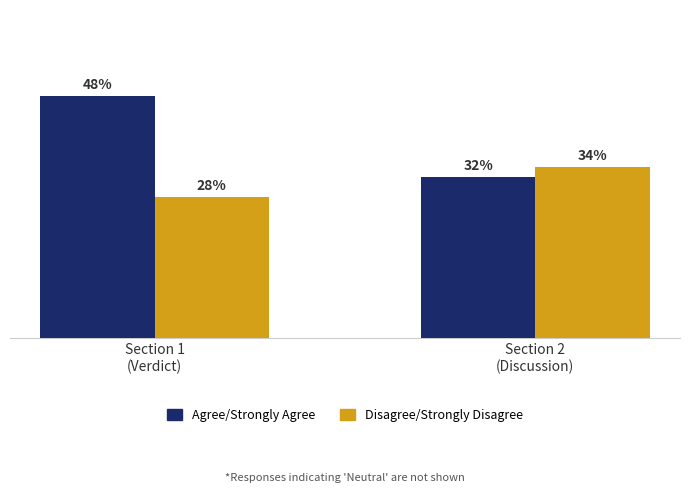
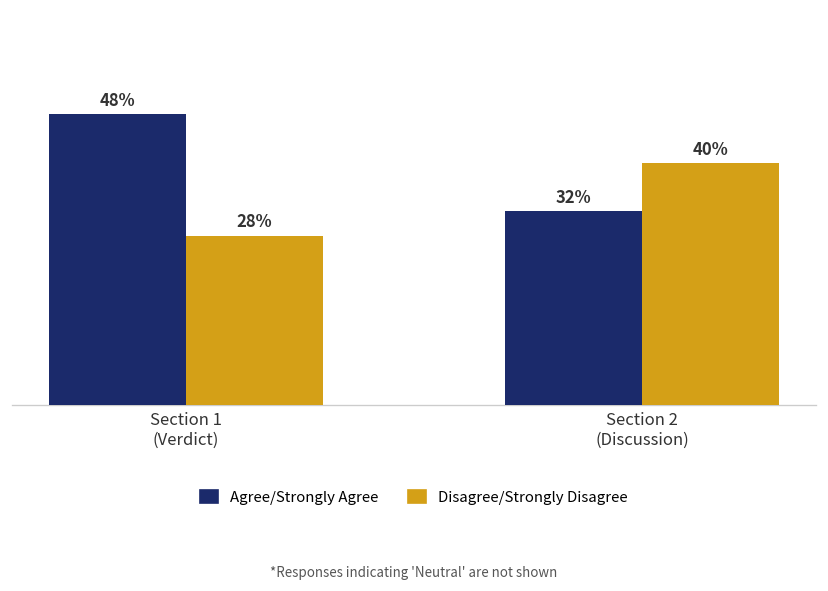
  {
    "Agree/Strongly Agree": {
      "Section 1 (Verdict)": "48%",
      "Section 2 (Discussion)": "32%"
    },
    "Disagree/Strongly Disagree": {
      "Section 1 (Verdict)": "28%",
-     "Section 2 (Discussion)": "34%"
+     "Section 2 (Discussion)": "40%"
    }
  }
